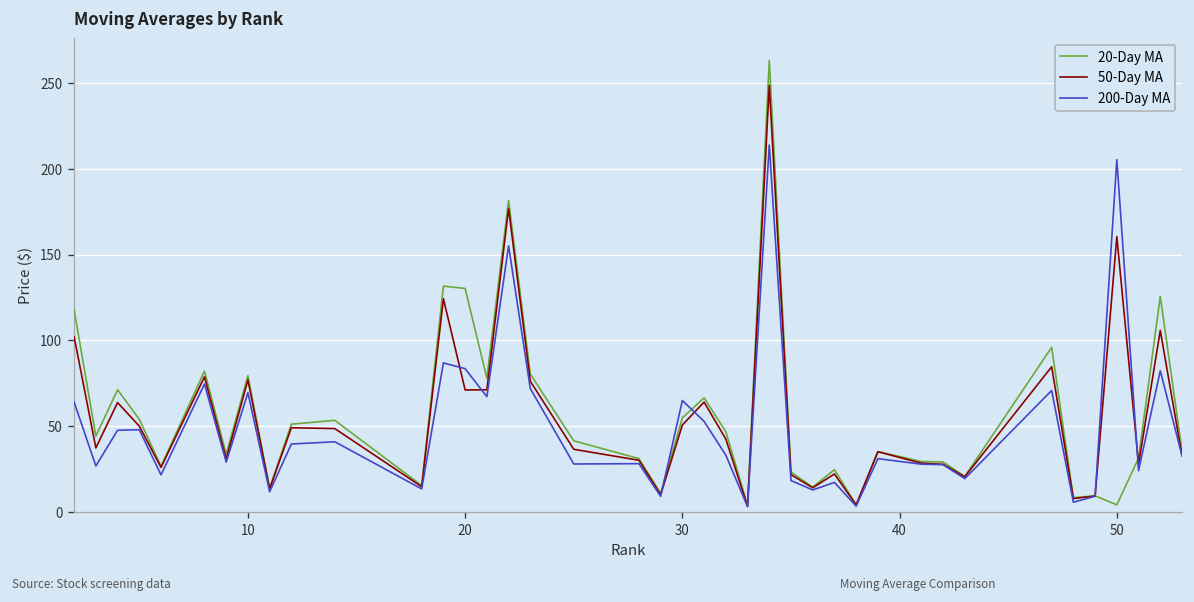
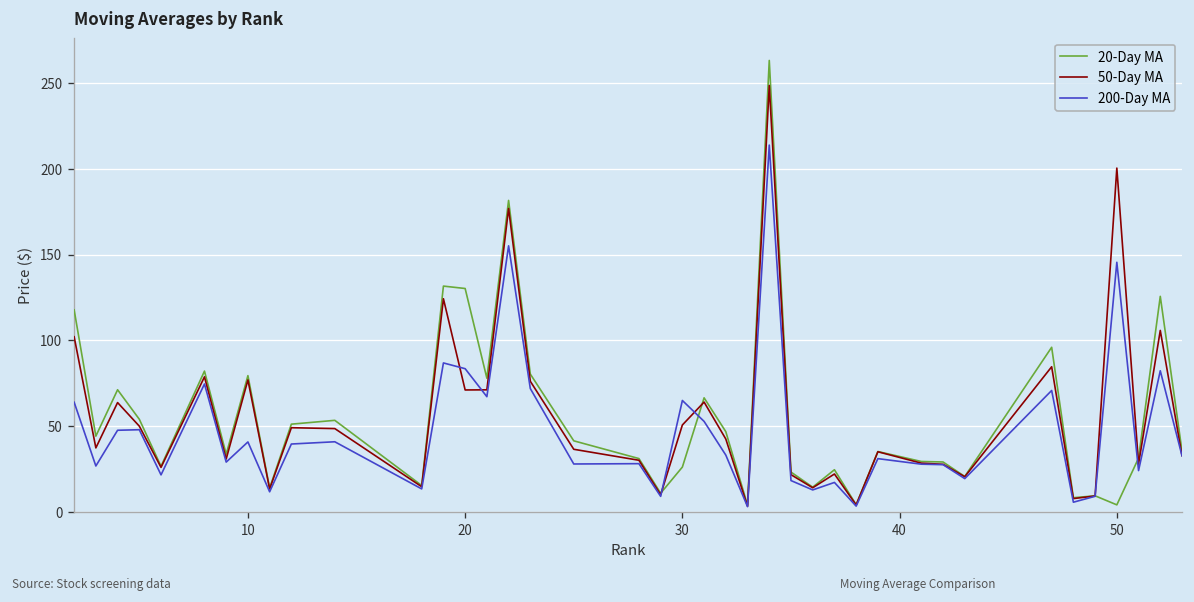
  {
    "20-Day MA": {
      "10": 79,
      "20": 130,
-     "30": 55,
+     "30": 26,
      "50": 4
    },
    "50-Day MA": {
      "10": 77,
      "20": 71,
      "30": 51,
-     "50": 160
+     "50": 200
    },
    "200-Day MA": {
-     "10": 69,
+     "10": 41,
      "20": 83,
      "30": 65,
-     "50": 205
+     "50": 145
    }
  }
